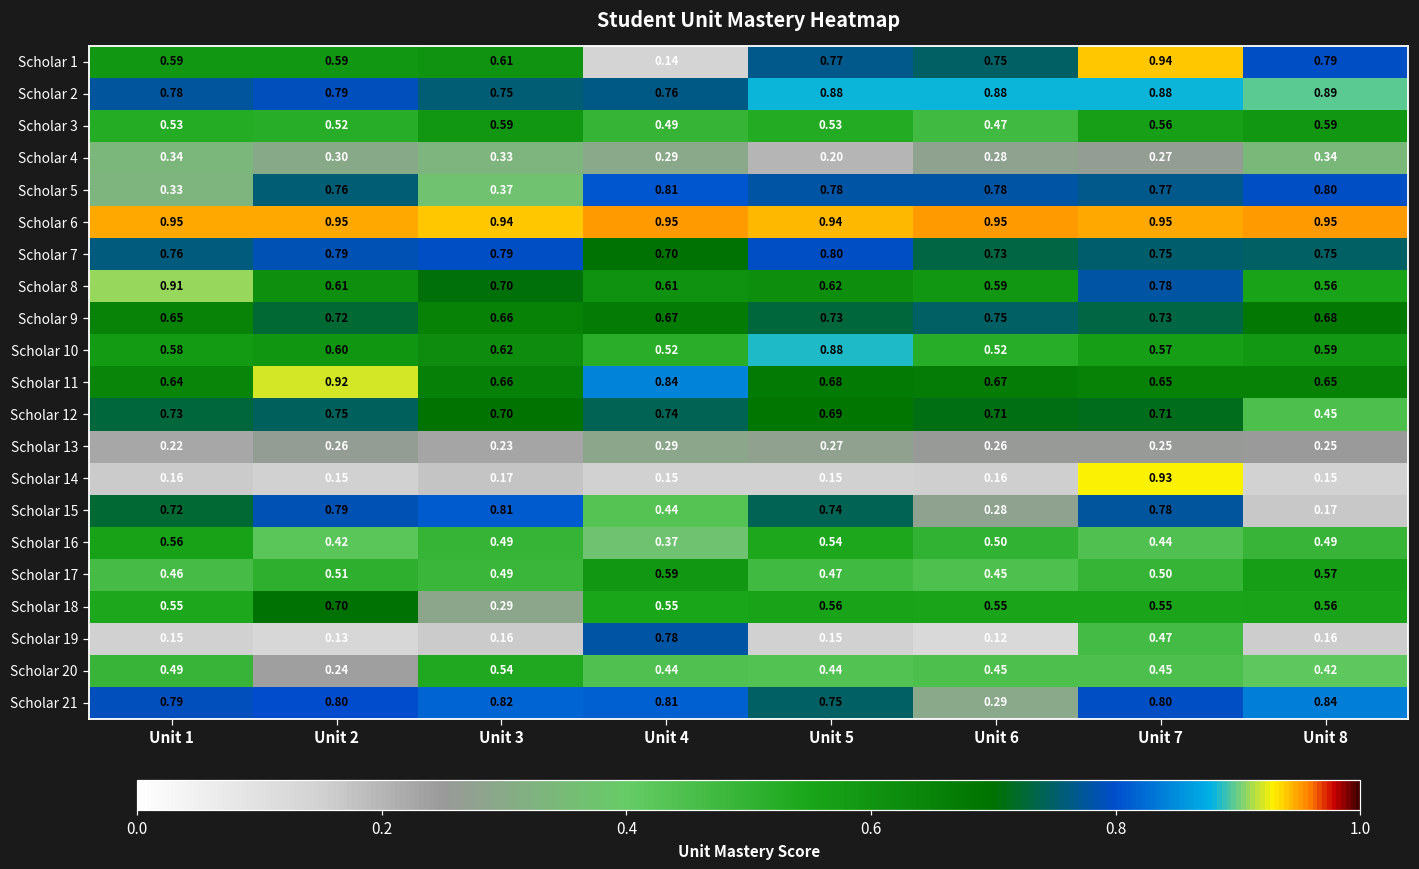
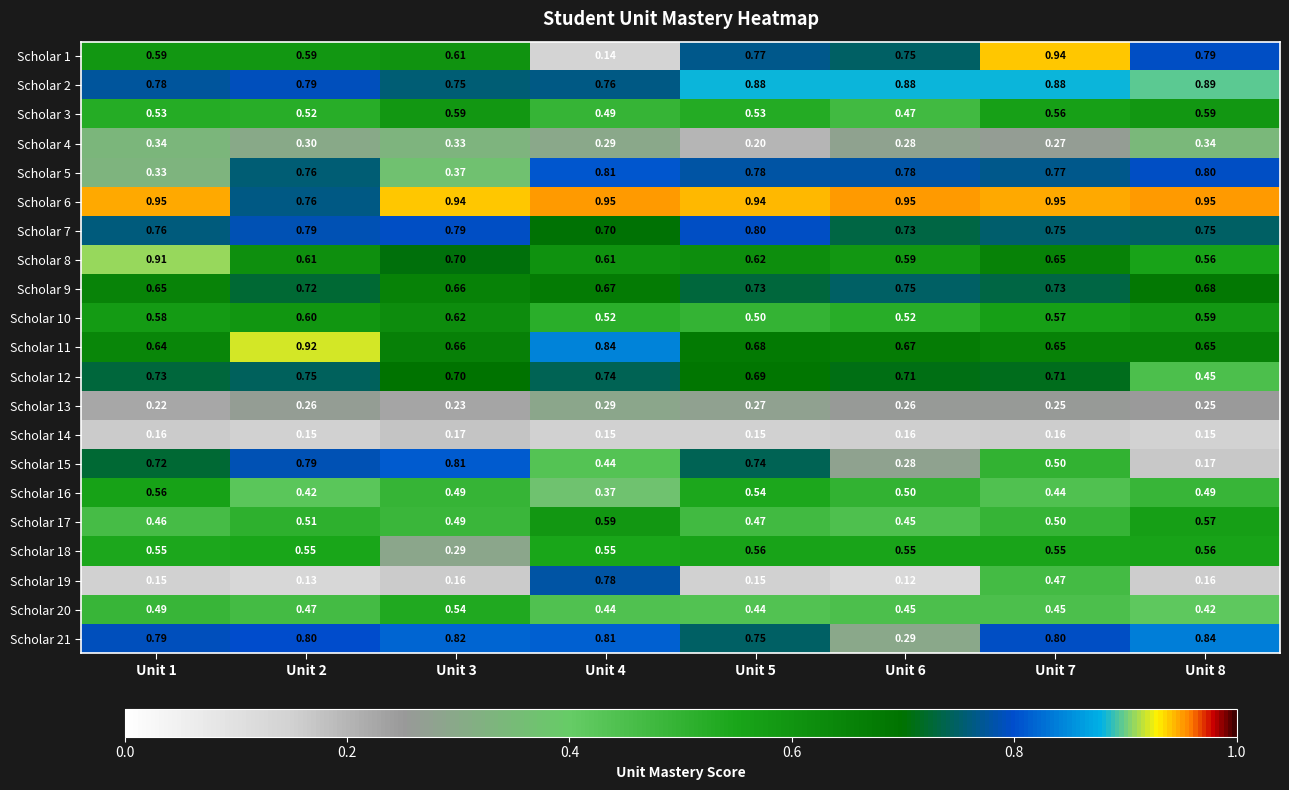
  {
    "Scholar 1": {
      "Unit 1": 0.59,
      "Unit 2": 0.59,
      "Unit 3": 0.61,
      "Unit 5": 0.77,
      "Unit 6": 0.75,
      "Unit 7": 0.94,
      "Unit 8": 0.79
    },
    "Scholar 2": {
      "Unit 1": 0.78,
      "Unit 2": 0.79,
      "Unit 3": 0.75,
      "Unit 4": 0.76,
      "Unit 5": 0.88,
      "Unit 6": 0.88,
      "Unit 7": 0.88,
      "Unit 8": 0.89
    },
    "Scholar 3": {
      "Unit 1": 0.53,
      "Unit 2": 0.52,
      "Unit 3": 0.59,
      "Unit 4": 0.49,
      "Unit 5": 0.53,
      "Unit 6": 0.47,
      "Unit 7": 0.56,
      "Unit 8": 0.59
    },
    "Scholar 4": {
      "Unit 1": 0.34,
      "Unit 2": 0.30,
      "Unit 3": 0.33,
      "Unit 4": 0.29,
      "Unit 5": 0.20,
      "Unit 6": 0.28,
      "Unit 7": 0.27,
      "Unit 8": 0.34
    },
    "Scholar 5": {
      "Unit 1": 0.33,
      "Unit 2": 0.76,
      "Unit 3": 0.37,
      "Unit 4": 0.81,
      "Unit 5": 0.78,
      "Unit 6": 0.78,
      "Unit 7": 0.77,
      "Unit 8": 0.80
    },
    "Scholar 6": {
      "Unit 1": 0.95,
-     "Unit 2": 0.95,
+     "Unit 2": 0.76,
      "Unit 3": 0.94,
      "Unit 4": 0.95,
      "Unit 5": 0.94,
      "Unit 6": 0.95,
      "Unit 7": 0.95,
      "Unit 8": 0.95
    },
    "Scholar 7": {
      "Unit 1": 0.76,
      "Unit 2": 0.79,
      "Unit 3": 0.79,
      "Unit 4": 0.70,
      "Unit 5": 0.80,
      "Unit 6": 0.73,
      "Unit 7": 0.75,
      "Unit 8": 0.75
    },
    "Scholar 8": {
      "Unit 1": 0.91,
      "Unit 2": 0.61,
      "Unit 3": 0.70,
      "Unit 4": 0.61,
      "Unit 5": 0.62,
      "Unit 6": 0.59,
-     "Unit 7": 0.78,
+     "Unit 7": 0.65,
      "Unit 8": 0.56
    },
    "Scholar 9": {
      "Unit 1": 0.65,
      "Unit 2": 0.72,
      "Unit 3": 0.66,
      "Unit 4": 0.67,
      "Unit 5": 0.73,
      "Unit 6": 0.75,
      "Unit 7": 0.73,
      "Unit 8": 0.68
    },
    "Scholar 10": {
      "Unit 1": 0.58,
      "Unit 2": 0.60,
      "Unit 3": 0.62,
      "Unit 4": 0.52,
-     "Unit 5": 0.88,
+     "Unit 5": 0.50,
      "Unit 6": 0.52,
      "Unit 7": 0.57,
      "Unit 8": 0.59
    },
    "Scholar 11": {
      "Unit 1": 0.64,
      "Unit 2": 0.92,
      "Unit 3": 0.66,
      "Unit 4": 0.84,
      "Unit 5": 0.68,
      "Unit 6": 0.67,
      "Unit 7": 0.65,
      "Unit 8": 0.65
    },
    "Scholar 12": {
      "Unit 1": 0.73,
      "Unit 2": 0.75,
      "Unit 3": 0.70,
      "Unit 4": 0.74,
      "Unit 5": 0.69,
      "Unit 6": 0.71,
      "Unit 7": 0.71,
      "Unit 8": 0.45
    },
    "Scholar 13": {
      "Unit 1": 0.22,
      "Unit 2": 0.26,
      "Unit 3": 0.23,
      "Unit 4": 0.29,
      "Unit 5": 0.27,
      "Unit 6": 0.26,
      "Unit 7": 0.25,
      "Unit 8": 0.25
    },
    "Scholar 14": {
      "Unit 1": 0.16,
      "Unit 3": 0.17,
      "Unit 6": 0.16,
-     "Unit 7": 0.93
+     "Unit 7": 0.16
    },
    "Scholar 15": {
      "Unit 1": 0.72,
      "Unit 2": 0.79,
      "Unit 3": 0.81,
      "Unit 4": 0.44,
      "Unit 5": 0.74,
      "Unit 6": 0.28,
-     "Unit 7": 0.78,
+     "Unit 7": 0.50,
      "Unit 8": 0.17
    },
    "Scholar 16": {
      "Unit 1": 0.56,
      "Unit 2": 0.42,
      "Unit 3": 0.49,
      "Unit 4": 0.37,
      "Unit 5": 0.54,
      "Unit 6": 0.50,
      "Unit 7": 0.44,
      "Unit 8": 0.49
    },
    "Scholar 17": {
      "Unit 1": 0.46,
      "Unit 2": 0.51,
      "Unit 3": 0.49,
      "Unit 4": 0.59,
      "Unit 5": 0.47,
      "Unit 6": 0.45,
      "Unit 7": 0.50,
      "Unit 8": 0.57
    },
    "Scholar 18": {
      "Unit 1": 0.55,
-     "Unit 2": 0.70,
+     "Unit 2": 0.55,
      "Unit 3": 0.29,
      "Unit 4": 0.55,
      "Unit 5": 0.56,
      "Unit 6": 0.55,
      "Unit 7": 0.55,
      "Unit 8": 0.56
    },
    "Scholar 19": {
      "Unit 3": 0.16,
      "Unit 4": 0.78,
      "Unit 7": 0.47,
      "Unit 8": 0.16
    },
    "Scholar 20": {
      "Unit 1": 0.49,
-     "Unit 2": 0.24,
+     "Unit 2": 0.47,
      "Unit 3": 0.54,
      "Unit 4": 0.44,
      "Unit 5": 0.44,
      "Unit 6": 0.45,
      "Unit 7": 0.45,
      "Unit 8": 0.42
    },
    "Scholar 21": {
      "Unit 1": 0.79,
      "Unit 2": 0.80,
      "Unit 3": 0.82,
      "Unit 4": 0.81,
      "Unit 5": 0.75,
      "Unit 6": 0.29,
      "Unit 7": 0.80,
      "Unit 8": 0.84
    }
  }
